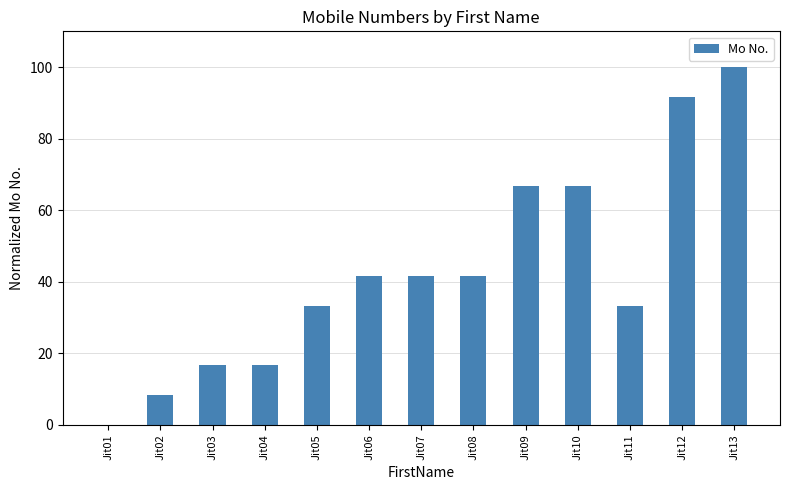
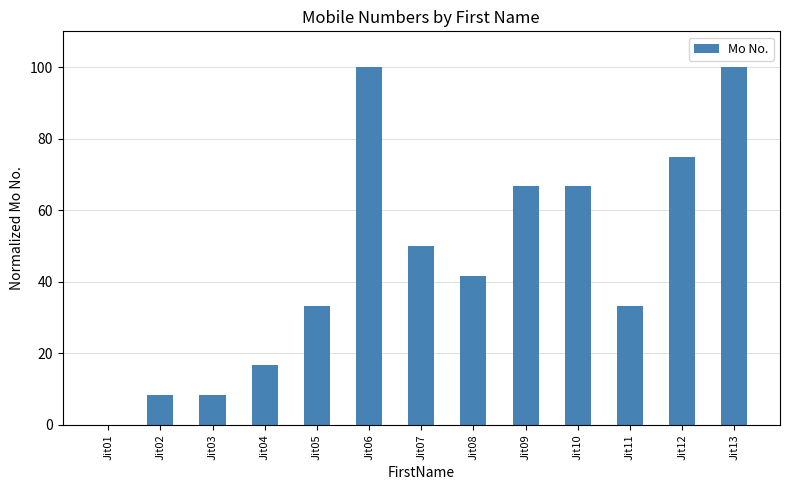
  {
    "Jit01": 0,
    "Jit02": 8,
-   "Jit03": 17,
+   "Jit03": 8,
    "Jit04": 17,
    "Jit05": 33,
-   "Jit06": 42,
-   "Jit07": 42,
+   "Jit06": 100,
+   "Jit07": 50,
    "Jit08": 42,
    "Jit09": 67,
    "Jit10": 67,
    "Jit11": 33,
-   "Jit12": 92,
+   "Jit12": 75,
    "Jit13": 100
  }
